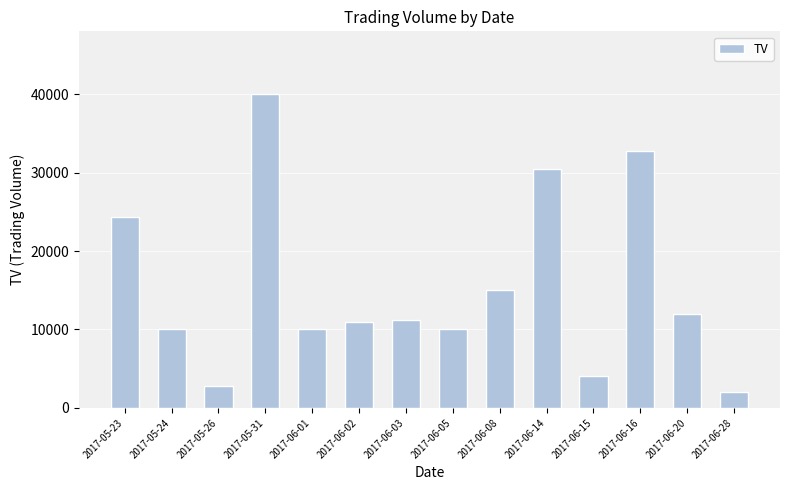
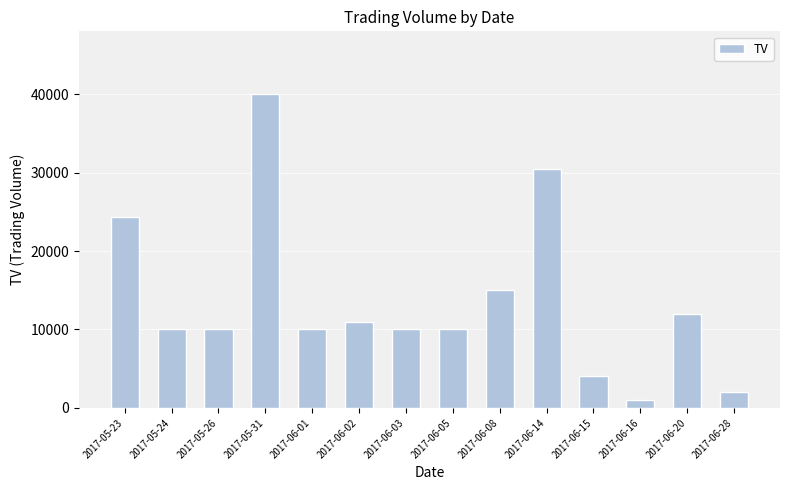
  {
    "2017-05-23": 24000,
    "2017-05-24": 10000,
-   "2017-05-26": 3000,
+   "2017-05-26": 10000,
    "2017-05-31": 40000,
    "2017-06-01": 10000,
    "2017-06-02": 11000,
-   "2017-06-03": 11000,
+   "2017-06-03": 10000,
    "2017-06-05": 10000,
    "2017-06-08": 15000,
    "2017-06-14": 30000,
    "2017-06-15": 4000,
-   "2017-06-16": 33000,
+   "2017-06-16": 1000,
    "2017-06-20": 12000,
    "2017-06-28": 2000
  }
